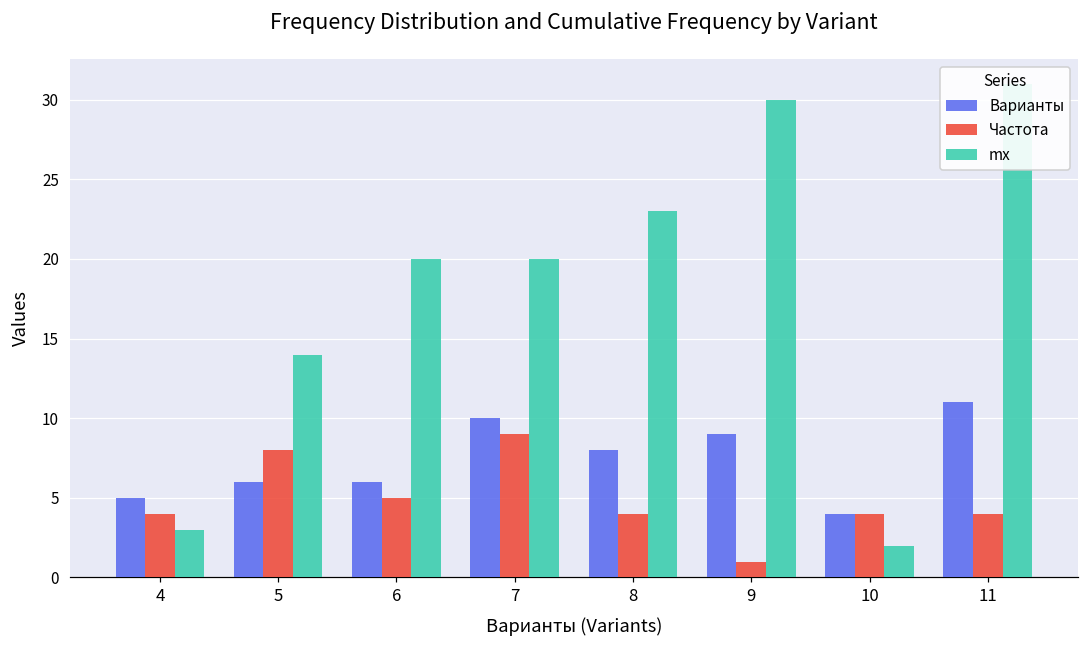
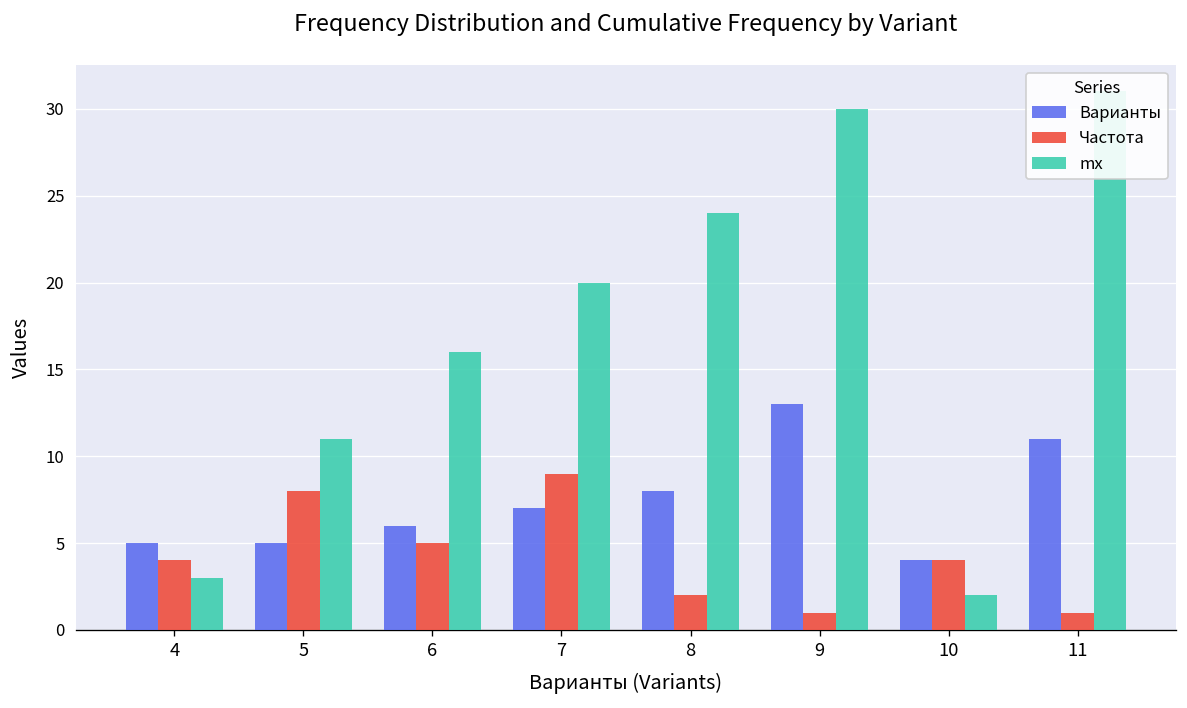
  {
    "Варианты": {
      "4": 5,
-     "5": 6,
+     "5": 5,
      "6": 6,
-     "7": 10,
+     "7": 7,
      "8": 8,
-     "9": 9,
+     "9": 13,
      "10": 4,
      "11": 11
    },
    "Частота": {
      "4": 4,
      "5": 8,
      "6": 5,
      "7": 9,
-     "8": 4,
+     "8": 2,
      "9": 1,
      "10": 4,
-     "11": 4
+     "11": 1
    },
    "mx": {
      "4": 3,
-     "5": 14,
-     "6": 20,
+     "5": 11,
+     "6": 16,
      "7": 20,
-     "8": 23,
+     "8": 24,
      "9": 30,
      "10": 2
    }
  }
